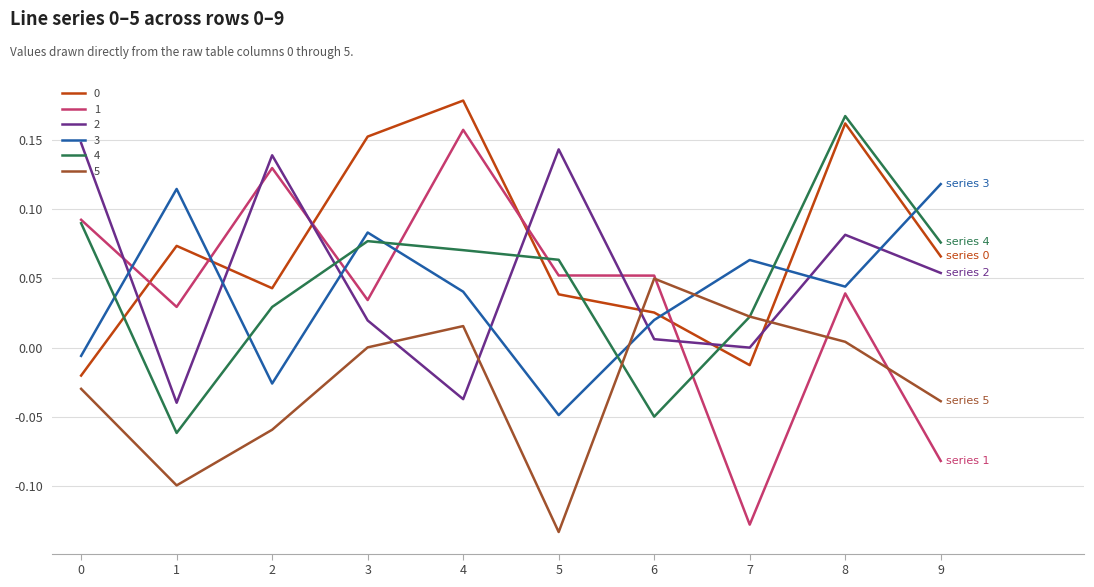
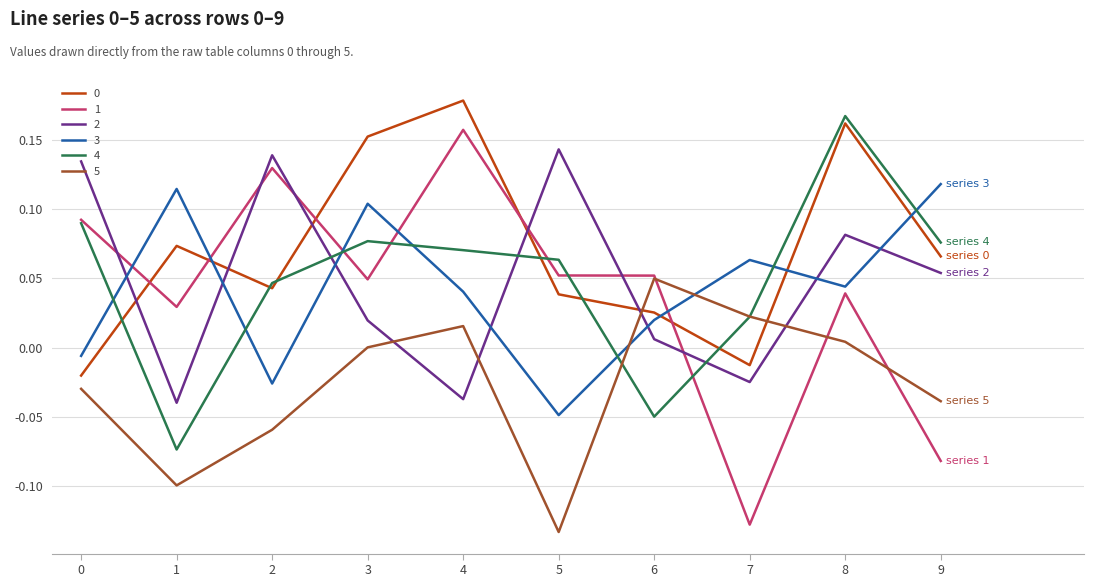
  {
    "1": {
      "0": 0.092,
      "1": 0.029,
      "2": 0.130,
-     "3": 0.034,
+     "3": 0.049,
      "4": 0.157,
      "5": 0.052,
      "6": 0.052,
      "7": -0.128,
      "8": 0.039
    },
    "2": {
-     "0": 0.148,
+     "0": 0.134,
      "1": -0.040,
      "2": 0.139,
      "3": 0.020,
      "4": -0.037,
      "5": 0.143,
      "6": 0.006,
-     "7": 0.000,
+     "7": -0.025,
      "8": 0.081
    },
    "3": {
      "0": -0.006,
      "1": 0.114,
      "2": -0.026,
-     "3": 0.083,
+     "3": 0.104,
      "4": 0.040,
      "5": -0.049,
      "6": 0.020,
      "7": 0.063,
      "8": 0.044
    },
    "4": {
      "0": 0.090,
-     "1": -0.062,
-     "2": 0.029,
+     "1": -0.074,
+     "2": 0.047,
      "3": 0.077,
      "4": 0.070,
      "5": 0.063,
      "6": -0.050,
      "8": 0.167
    }
  }
